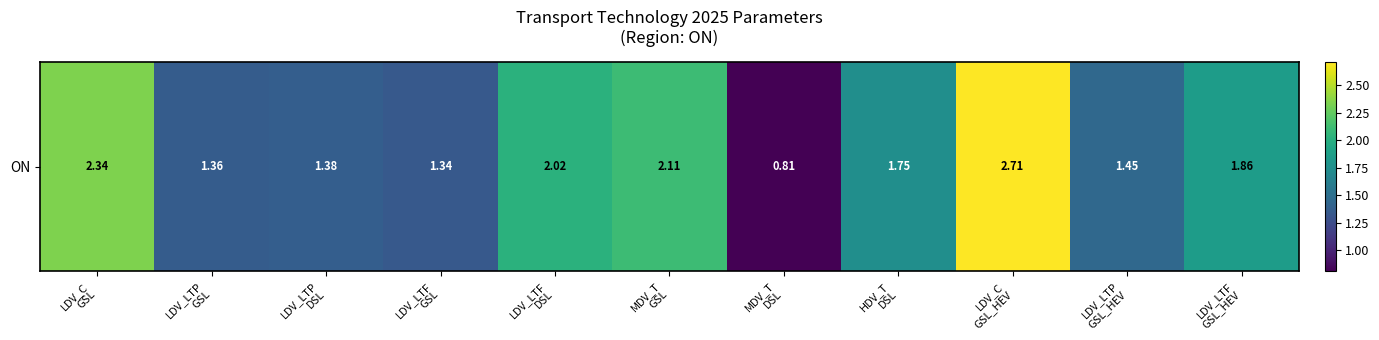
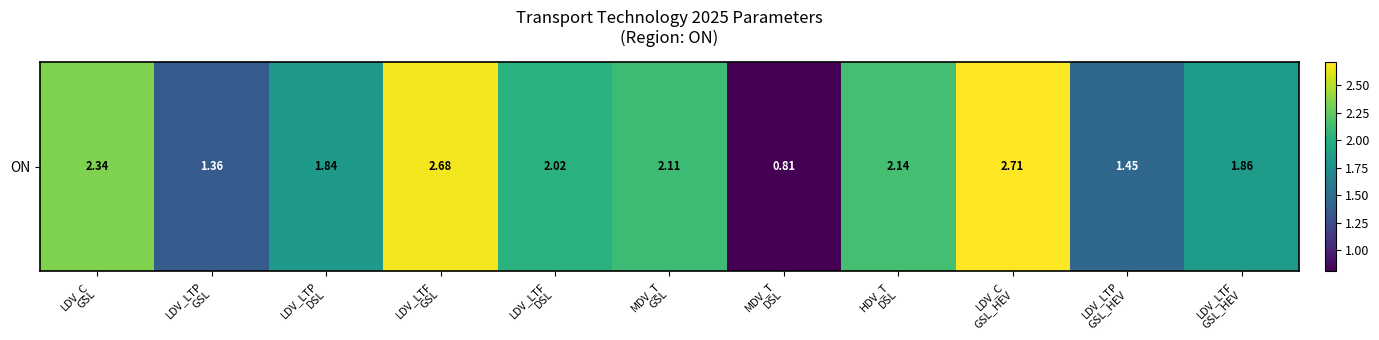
  {
    "ON": {
      "LDV_C GSL": 2.34,
      "LDV_LTP GSL": 1.36,
-     "LDV_LTP DSL": 1.38,
-     "LDV_LTF GSL": 1.34,
+     "LDV_LTP DSL": 1.84,
+     "LDV_LTF GSL": 2.68,
      "LDV_LTF DSL": 2.02,
      "MDV_T GSL": 2.11,
      "MDV_T DSL": 0.81,
-     "HDV_T DSL": 1.75,
+     "HDV_T DSL": 2.14,
      "LDV_C GSL_HEV": 2.71,
      "LDV_LTP GSL_HEV": 1.45,
      "LDV_LTF GSL_HEV": 1.86
    }
  }
